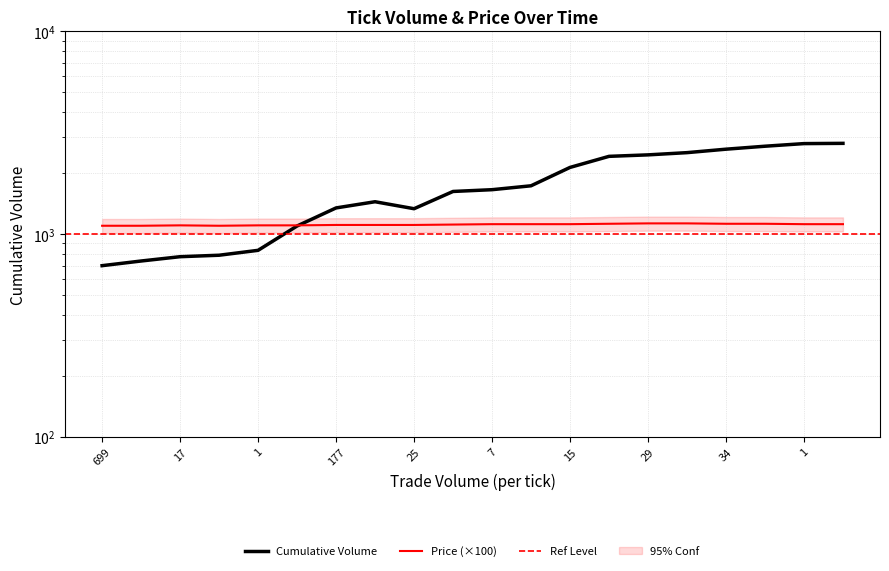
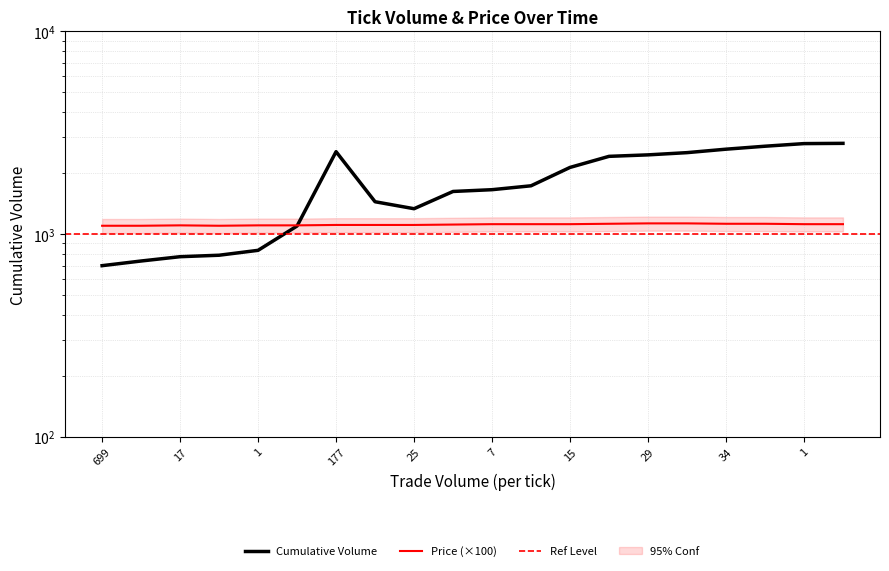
  {
    "Cumulative Volume": {
      "699": 700,
-     "177": 1300,
+     "177": 2600,
      "25": 1300,
      "29": 2500,
      "34": 2600
    }
  }
